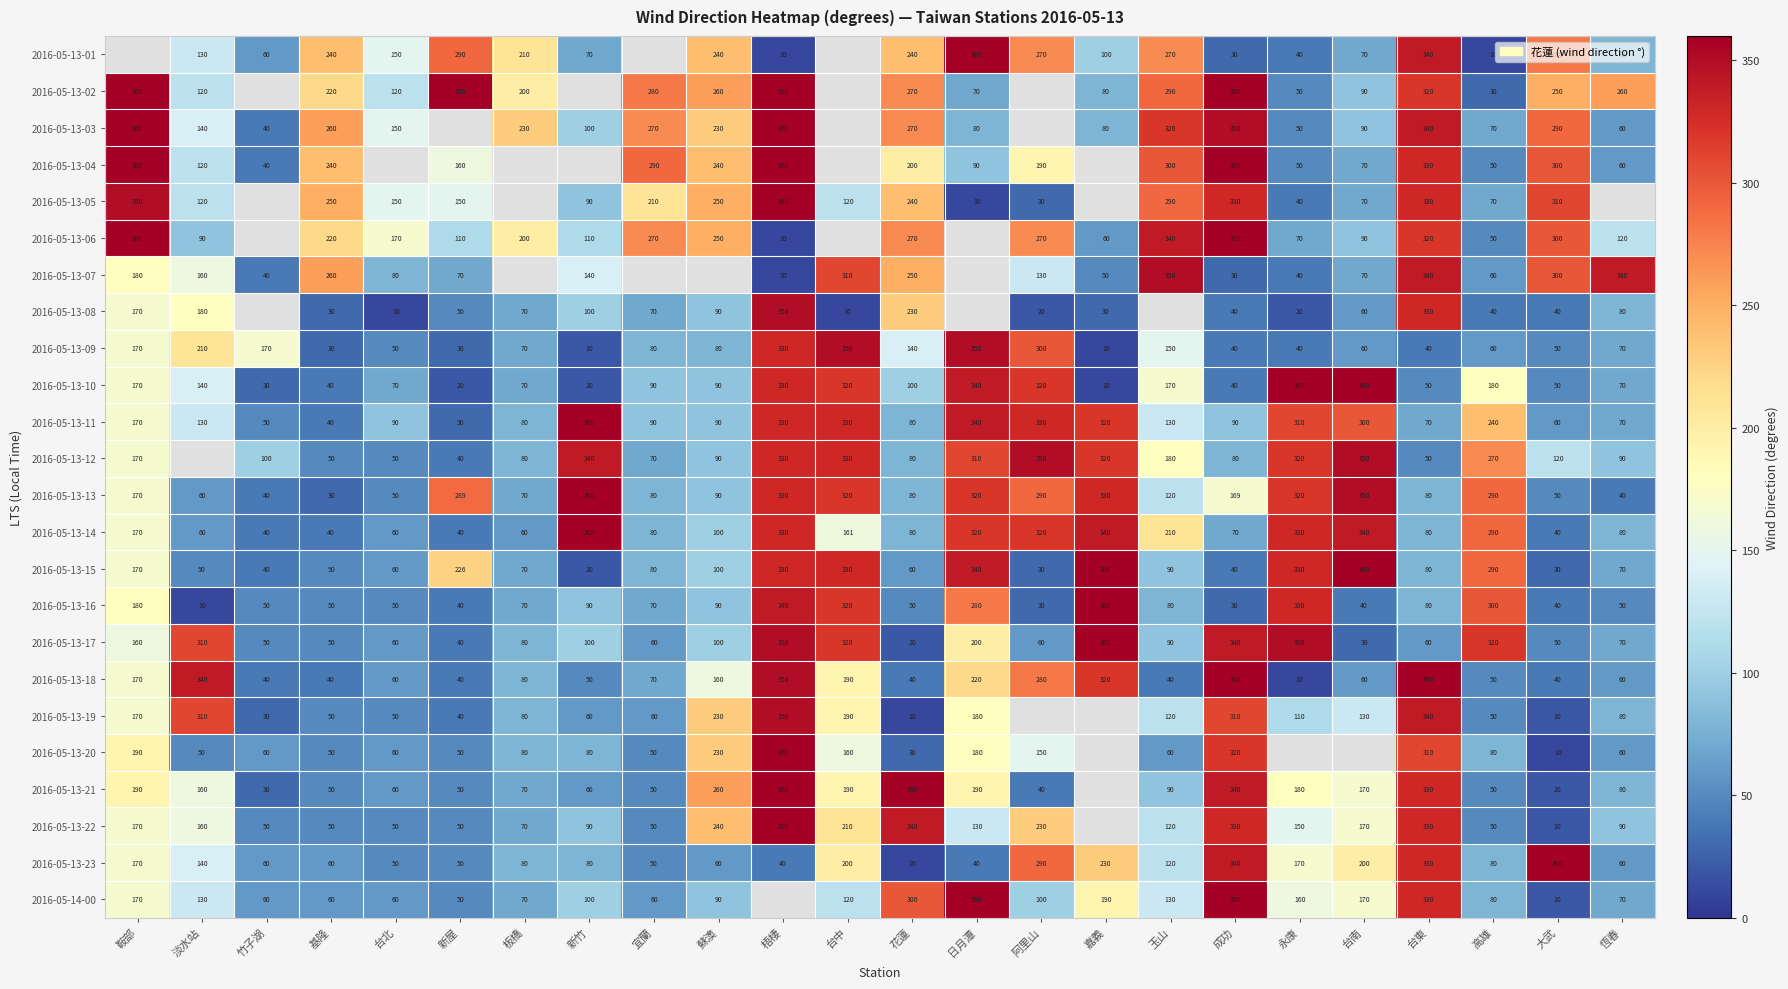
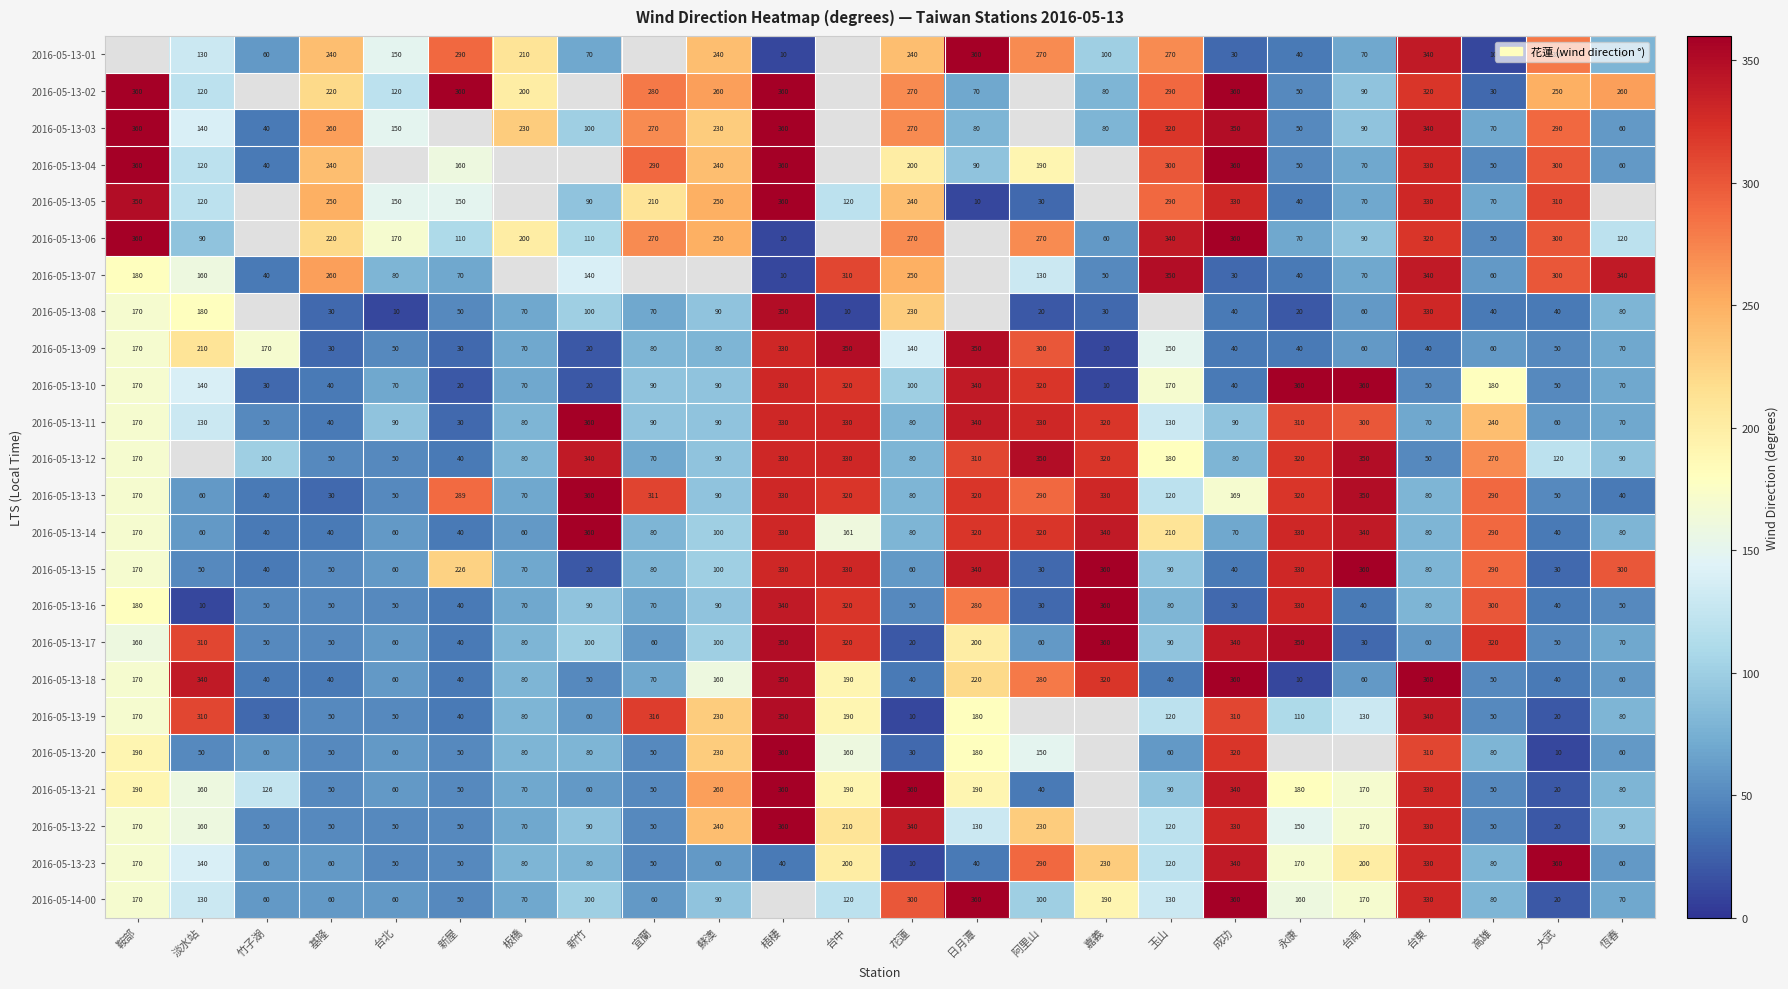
  {
    "2016-05-13-13": {
      "鞍部": 170,
      "淡水站": 60,
      "竹子湖": 40,
      "基隆": 30,
      "台北": 50,
      "新屋": 289,
      "板橋": 70,
      "新竹": 360,
-     "宜蘭": 80,
+     "宜蘭": 311,
      "蘇澳": 90,
      "梧棲": 330,
      "台中": 320,
      "花蓮": 80,
      "日月潭": 320,
      "阿里山": 290,
      "嘉義": 330,
      "玉山": 120,
      "成功": 169,
      "永康": 320,
      "台南": 350,
      "台東": 80,
      "高雄": 290,
      "大武": 50,
      "恆春": 40
    },
    "2016-05-13-15": {
      "鞍部": 170,
      "淡水站": 50,
      "竹子湖": 40,
      "基隆": 50,
      "台北": 60,
      "新屋": 226,
      "板橋": 70,
      "新竹": 20,
      "宜蘭": 80,
      "蘇澳": 100,
      "梧棲": 330,
      "台中": 330,
      "花蓮": 60,
      "日月潭": 340,
      "阿里山": 30,
      "嘉義": 360,
      "玉山": 90,
      "成功": 40,
      "永康": 330,
      "台南": 360,
      "台東": 80,
      "高雄": 290,
      "大武": 30,
-     "恆春": 70
+     "恆春": 300
    },
    "2016-05-13-19": {
      "鞍部": 170,
      "淡水站": 310,
      "竹子湖": 30,
      "基隆": 50,
      "台北": 50,
      "新屋": 40,
      "板橋": 80,
      "新竹": 60,
-     "宜蘭": 60,
+     "宜蘭": 316,
      "蘇澳": 230,
      "梧棲": 350,
      "台中": 190,
      "花蓮": 10,
      "日月潭": 180,
      "玉山": 120,
      "成功": 310,
      "永康": 110,
      "台南": 130,
      "台東": 340,
      "高雄": 50,
      "大武": 20,
      "恆春": 80
    },
    "2016-05-13-21": {
      "鞍部": 190,
      "淡水站": 160,
-     "竹子湖": 30,
+     "竹子湖": 126,
      "基隆": 50,
      "台北": 60,
      "新屋": 50,
      "板橋": 70,
      "新竹": 60,
      "宜蘭": 50,
      "蘇澳": 260,
      "梧棲": 360,
      "台中": 190,
      "花蓮": 360,
      "日月潭": 190,
      "阿里山": 40,
      "玉山": 90,
      "成功": 340,
      "永康": 180,
      "台南": 170,
      "台東": 330,
      "高雄": 50,
      "大武": 20,
      "恆春": 80
    }
  }
